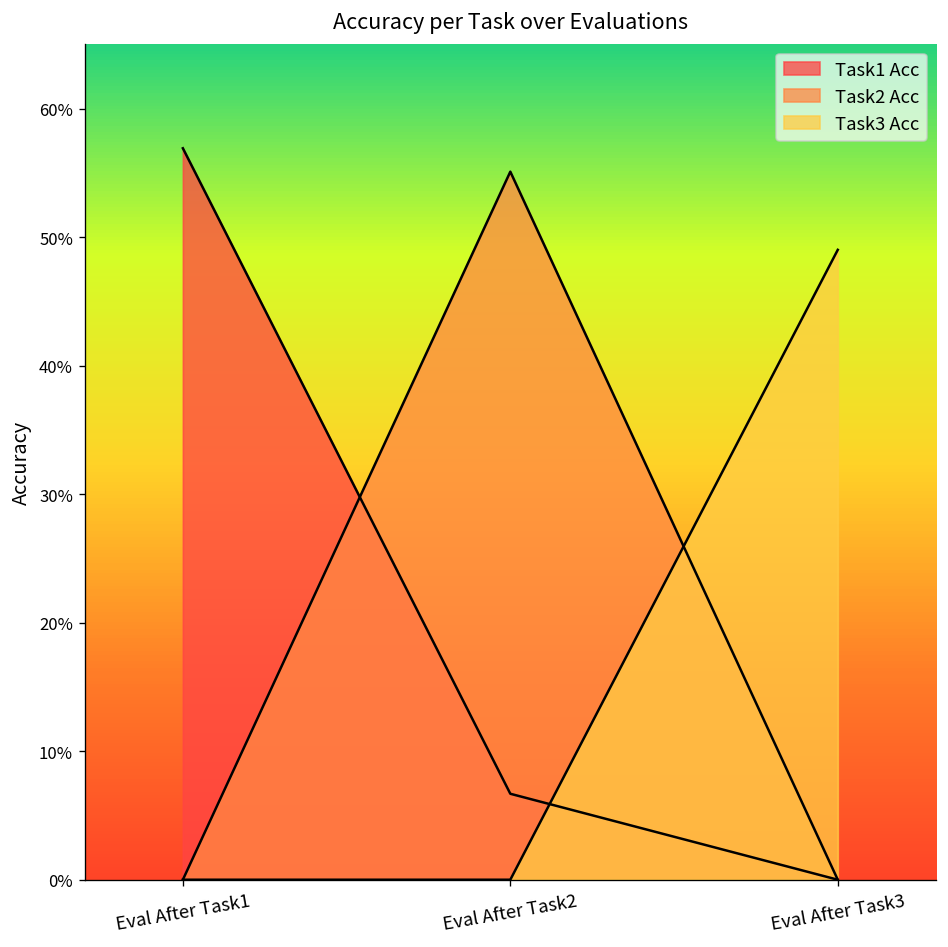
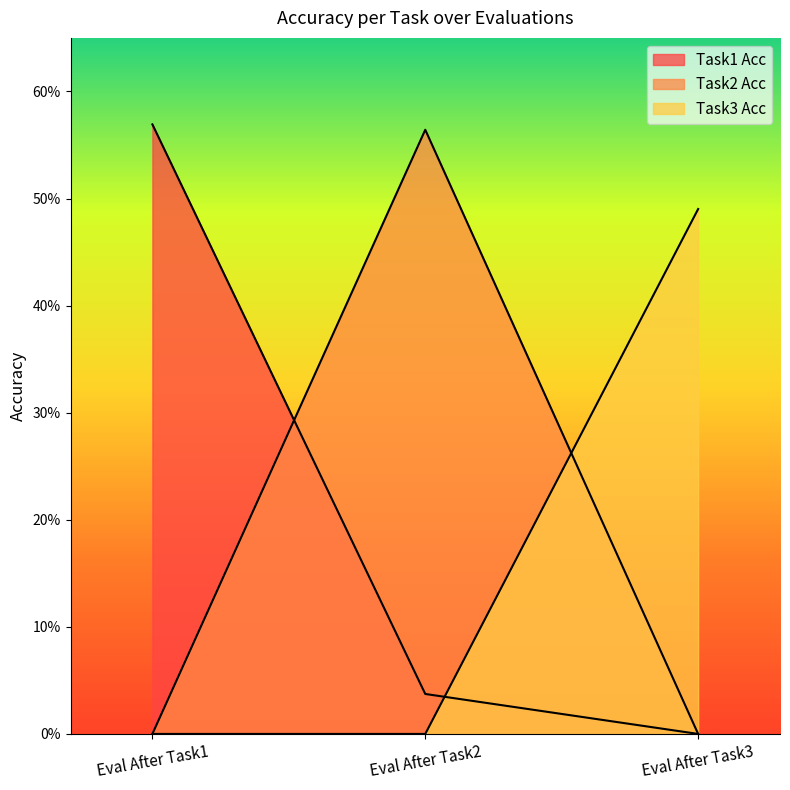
  {
    "Task1 Acc": {
      "Eval After Task1": "56.9%",
-     "Eval After Task2": "6.7%"
+     "Eval After Task2": "3.7%"
    },
    "Task2 Acc": {
-     "Eval After Task2": "55.1%"
+     "Eval After Task2": "56.4%"
    },
    "Task3 Acc": {
      "Eval After Task2": "0.0%",
      "Eval After Task3": "49.0%"
    }
  }
